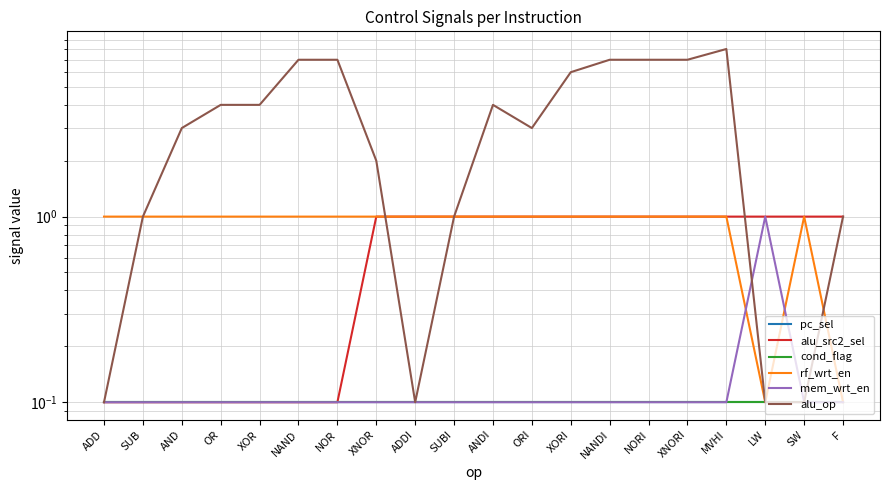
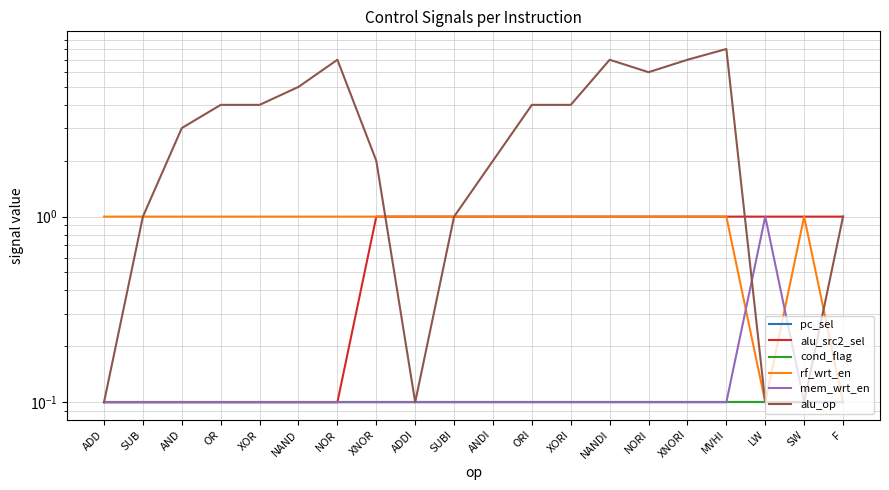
  {
    "rf_wrt_en": {
      "ADD": 1,
      "AND": 1,
      "OR": 1,
      "XOR": 1,
      "NAND": 1,
      "NOR": 1
    },
    "alu_op": {
      "AND": 3,
      "OR": 4,
      "XOR": 4,
-     "NAND": 7,
+     "NAND": 5,
      "NOR": 7,
      "XNOR": 2,
-     "ANDI": 4,
-     "ORI": 3,
-     "XORI": 6,
+     "ANDI": 2,
+     "ORI": 4,
+     "XORI": 4,
      "NANDI": 7,
-     "NORI": 7,
+     "NORI": 6,
      "XNORI": 7,
      "MVHI": 8
    }
  }
